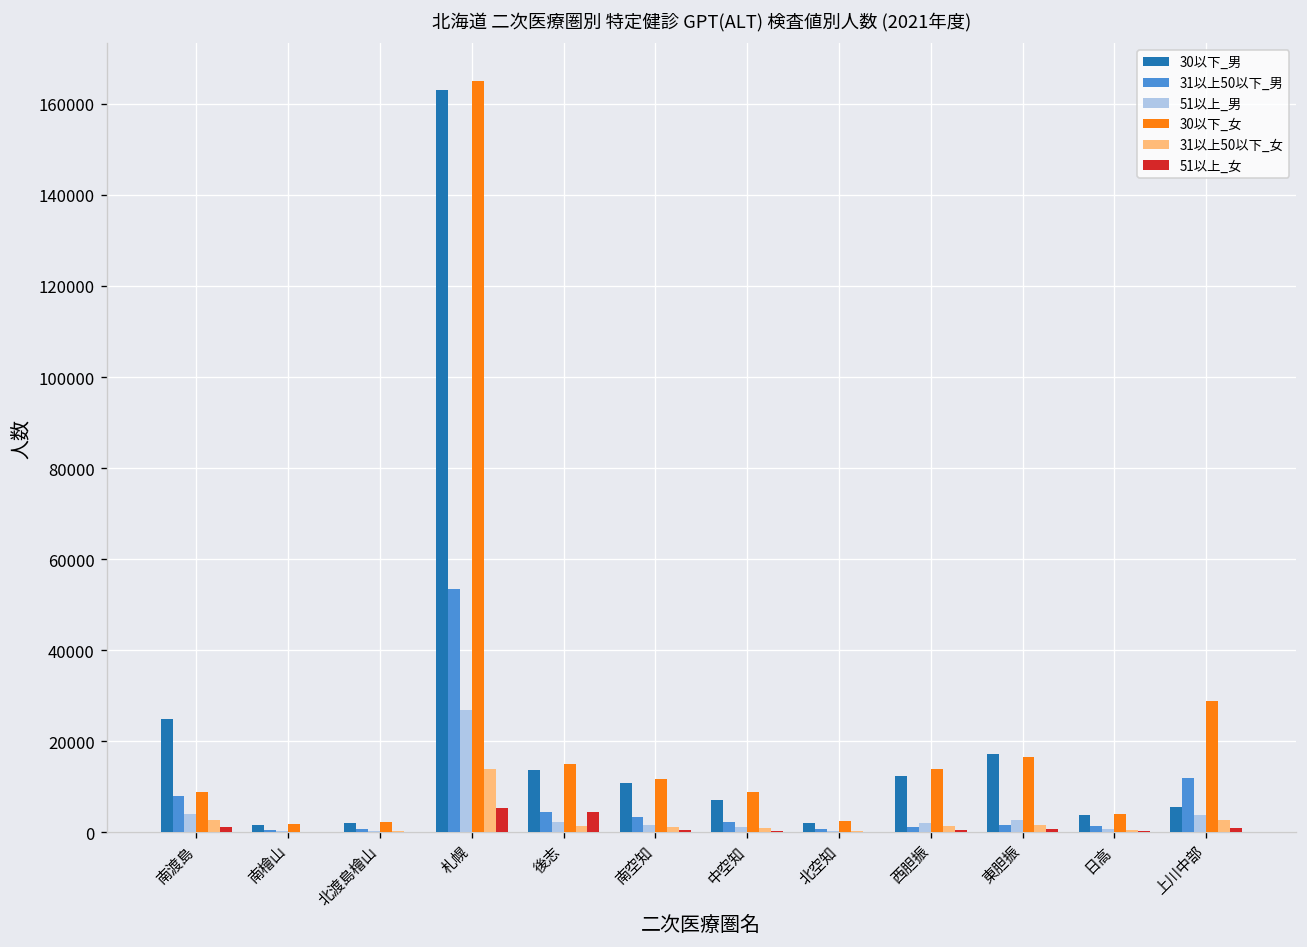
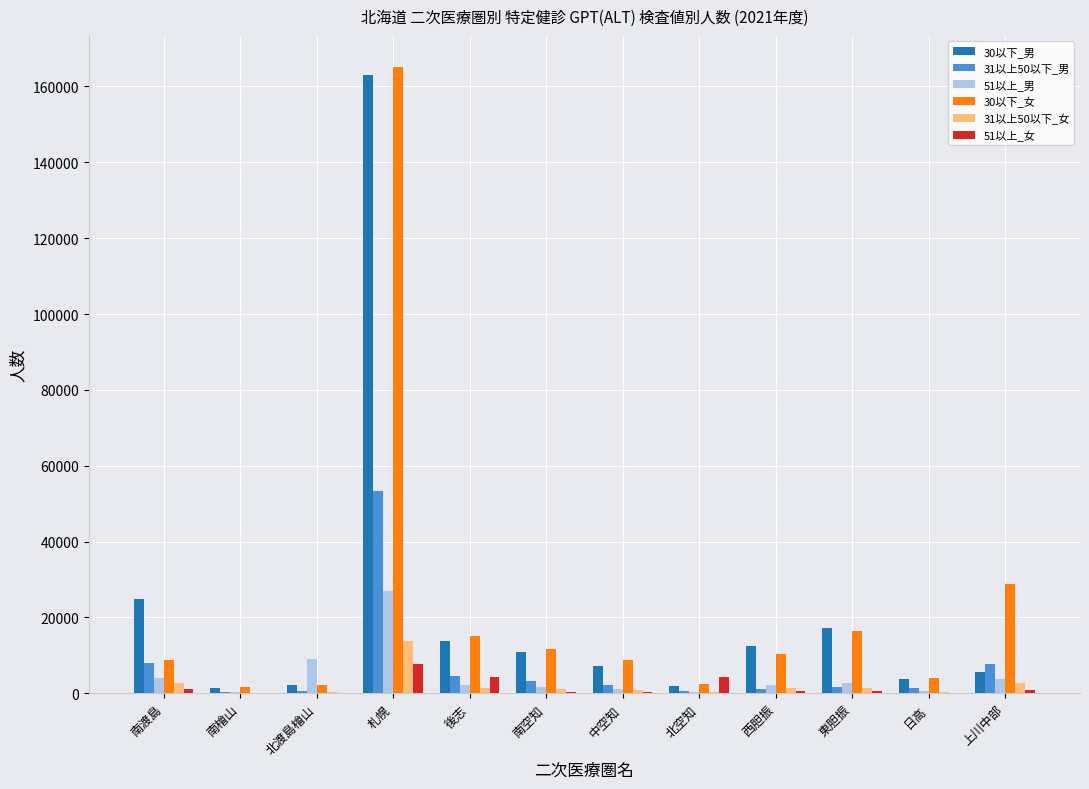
  {
    "30以下_男": {
      "南渡島": 25000,
      "南檜山": 2000,
      "北渡島檜山": 2000,
      "札幌": 163000,
      "後志": 14000,
      "南空知": 11000,
      "中空知": 7000,
      "北空知": 2000,
      "西胆振": 12000,
      "東胆振": 17000,
      "日高": 4000,
      "上川中部": 6000
    },
    "31以上50以下_男": {
      "南渡島": 8000,
      "北渡島檜山": 1000,
      "札幌": 53000,
      "後志": 4000,
      "南空知": 3000,
      "中空知": 2000,
      "西胆振": 1000,
      "東胆振": 2000,
      "日高": 1000,
-     "上川中部": 12000
+     "上川中部": 8000
    },
    "51以上_男": {
      "南渡島": 4000,
-     "北渡島檜山": 0,
+     "北渡島檜山": 9000,
      "札幌": 27000,
      "後志": 2000,
      "南空知": 2000,
      "中空知": 1000,
      "西胆振": 2000,
      "東胆振": 3000,
      "上川中部": 4000
    },
    "30以下_女": {
      "南渡島": 9000,
      "南檜山": 2000,
      "北渡島檜山": 2000,
      "札幌": 165000,
      "後志": 15000,
      "南空知": 12000,
      "中空知": 9000,
      "北空知": 2000,
-     "西胆振": 14000,
+     "西胆振": 10000,
      "東胆振": 16000,
      "日高": 4000,
      "上川中部": 29000
    },
    "31以上50以下_女": {
      "南渡島": 3000,
      "札幌": 14000,
      "後志": 1000,
      "南空知": 1000,
      "中空知": 1000,
      "西胆振": 1000,
      "東胆振": 2000,
      "上川中部": 3000
    },
    "51以上_女": {
      "南渡島": 1000,
-     "札幌": 5000,
+     "札幌": 8000,
      "後志": 4000,
-     "北空知": 0,
+     "北空知": 4000,
      "上川中部": 1000
    }
  }
